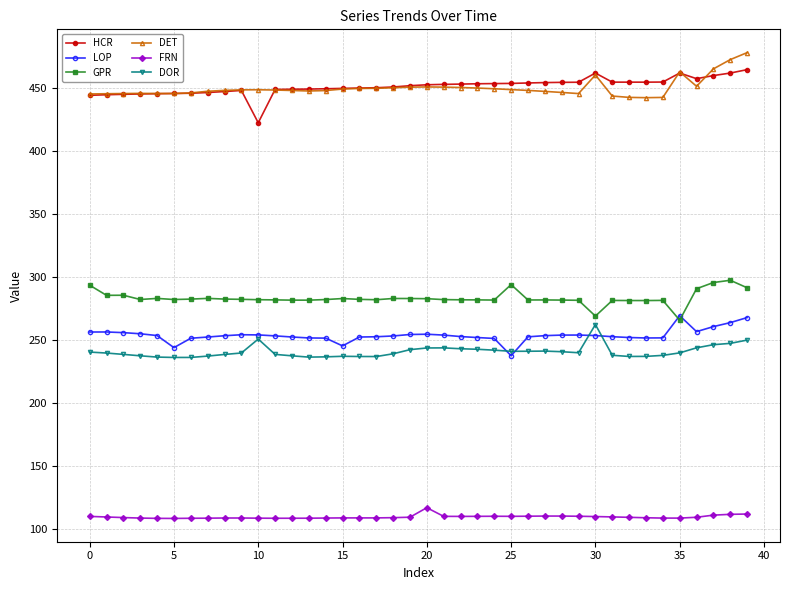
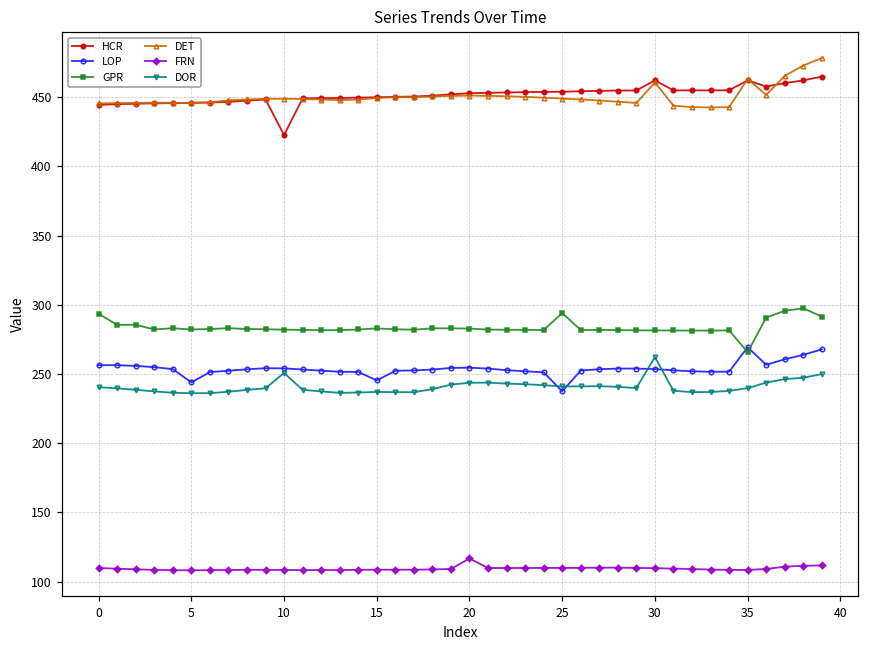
  {
    "HCR": {
      "10": 423,
      "25": 454
    },
    "LOP": {
      "0": 256,
      "5": 244,
      "10": 254,
      "15": 245,
      "20": 255,
      "25": 237,
      "30": 254,
      "35": 269
    },
    "GPR": {
      "0": 294,
      "5": 282,
      "10": 282,
      "15": 283,
      "20": 283,
      "25": 294,
-     "30": 269,
+     "30": 281,
      "35": 266
    },
    "DET": {
      "10": 449,
      "25": 449
    },
    "FRN": {
      "0": 110,
      "5": 108,
      "10": 108,
      "15": 109,
      "20": 117,
      "25": 110,
      "30": 110,
      "35": 108
    },
    "DOR": {
      "0": 240,
      "5": 236,
      "10": 251,
      "15": 237,
      "20": 244,
      "25": 241,
      "30": 262,
      "35": 240
    }
  }
